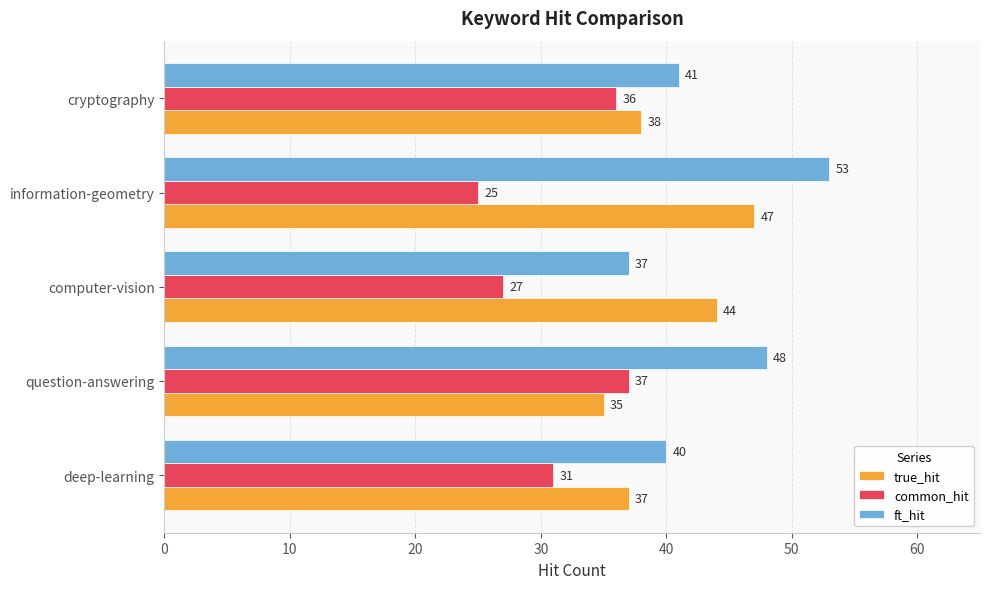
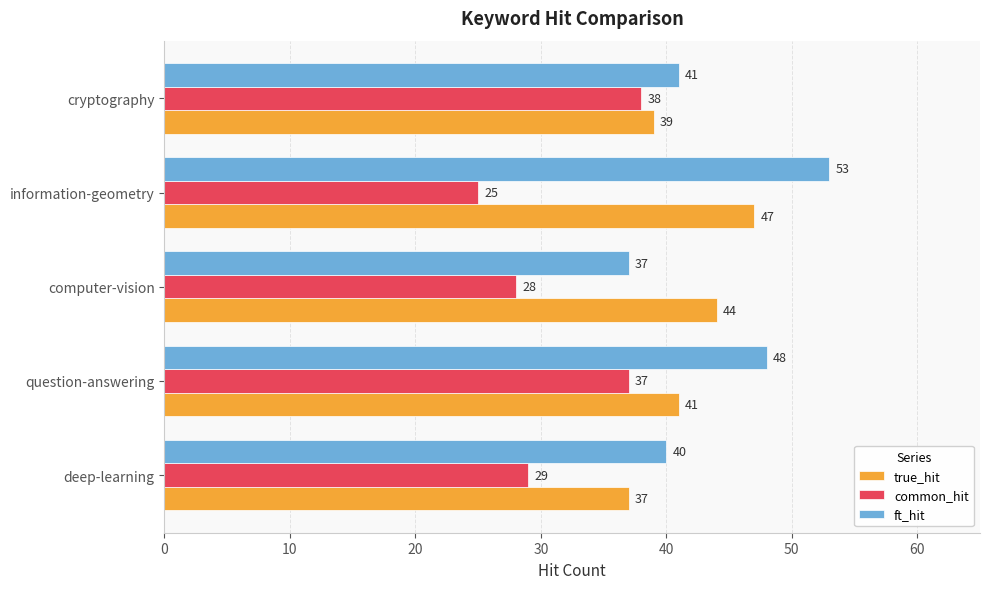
  {
    "true_hit": {
-     "cryptography": 38,
+     "cryptography": 39,
      "information-geometry": 47,
      "computer-vision": 44,
-     "question-answering": 35,
+     "question-answering": 41,
      "deep-learning": 37
    },
    "common_hit": {
-     "cryptography": 36,
+     "cryptography": 38,
      "information-geometry": 25,
-     "computer-vision": 27,
+     "computer-vision": 28,
      "question-answering": 37,
-     "deep-learning": 31
+     "deep-learning": 29
    },
    "ft_hit": {
      "cryptography": 41,
      "information-geometry": 53,
      "computer-vision": 37,
      "question-answering": 48,
      "deep-learning": 40
    }
  }
